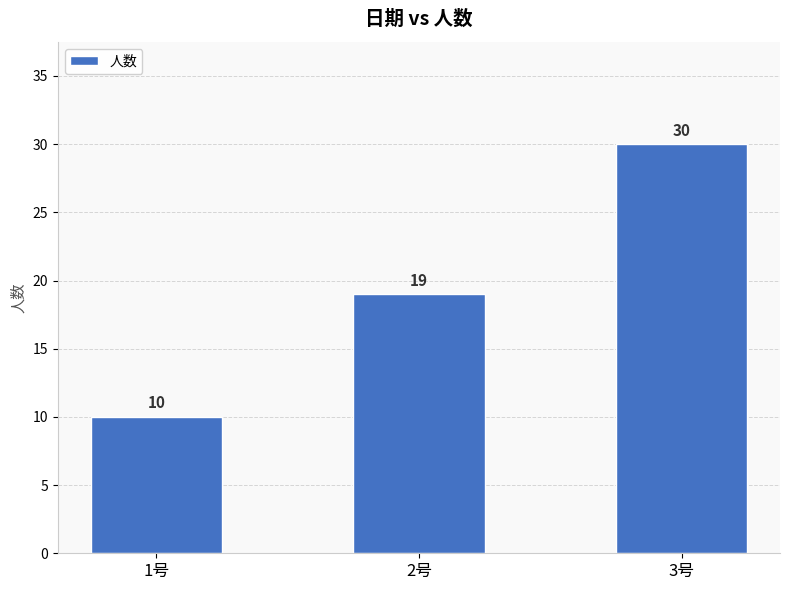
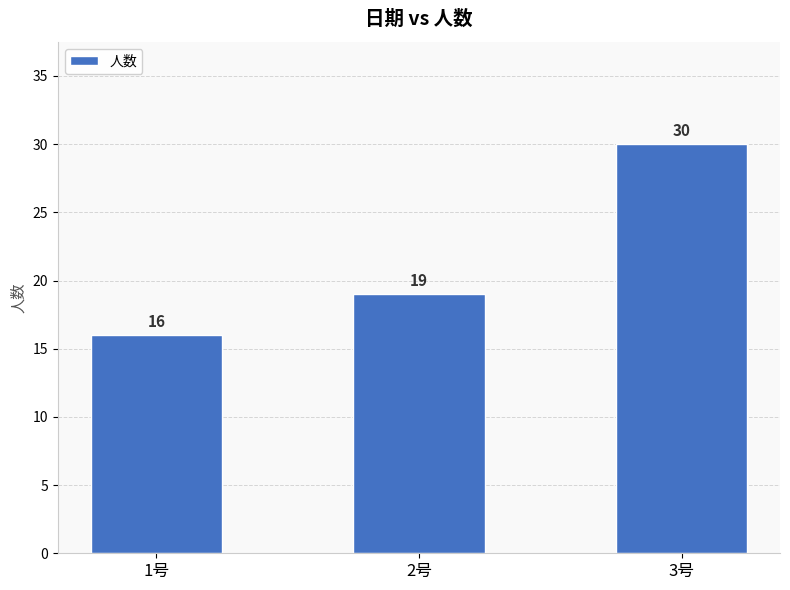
  {
-   "1号": 10,
+   "1号": 16,
    "2号": 19,
    "3号": 30
  }
